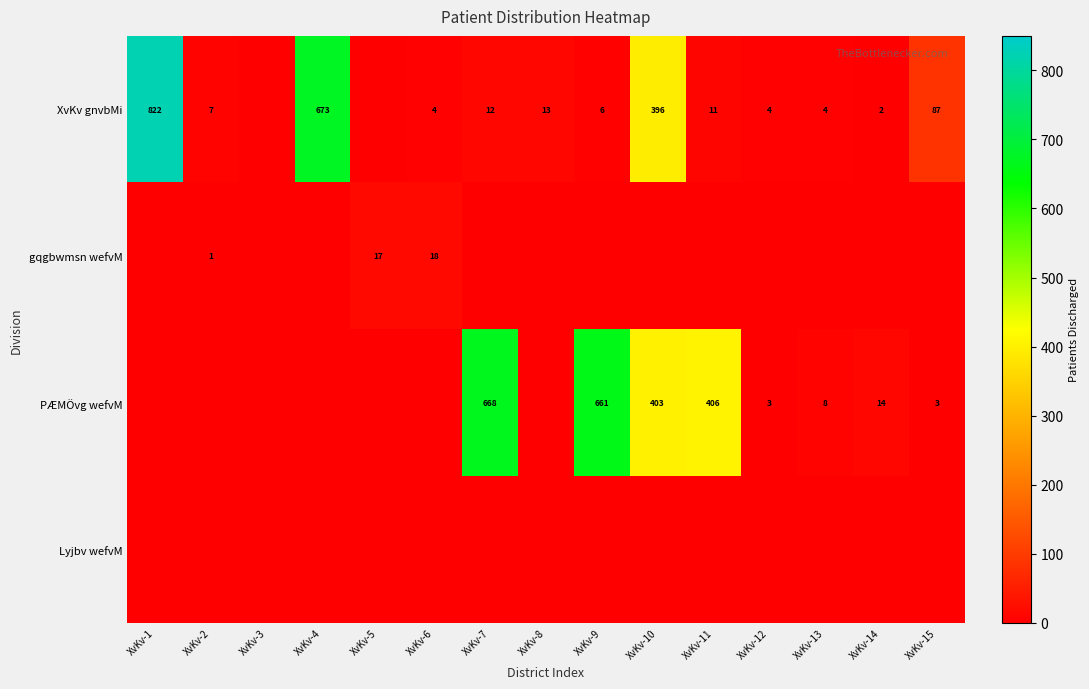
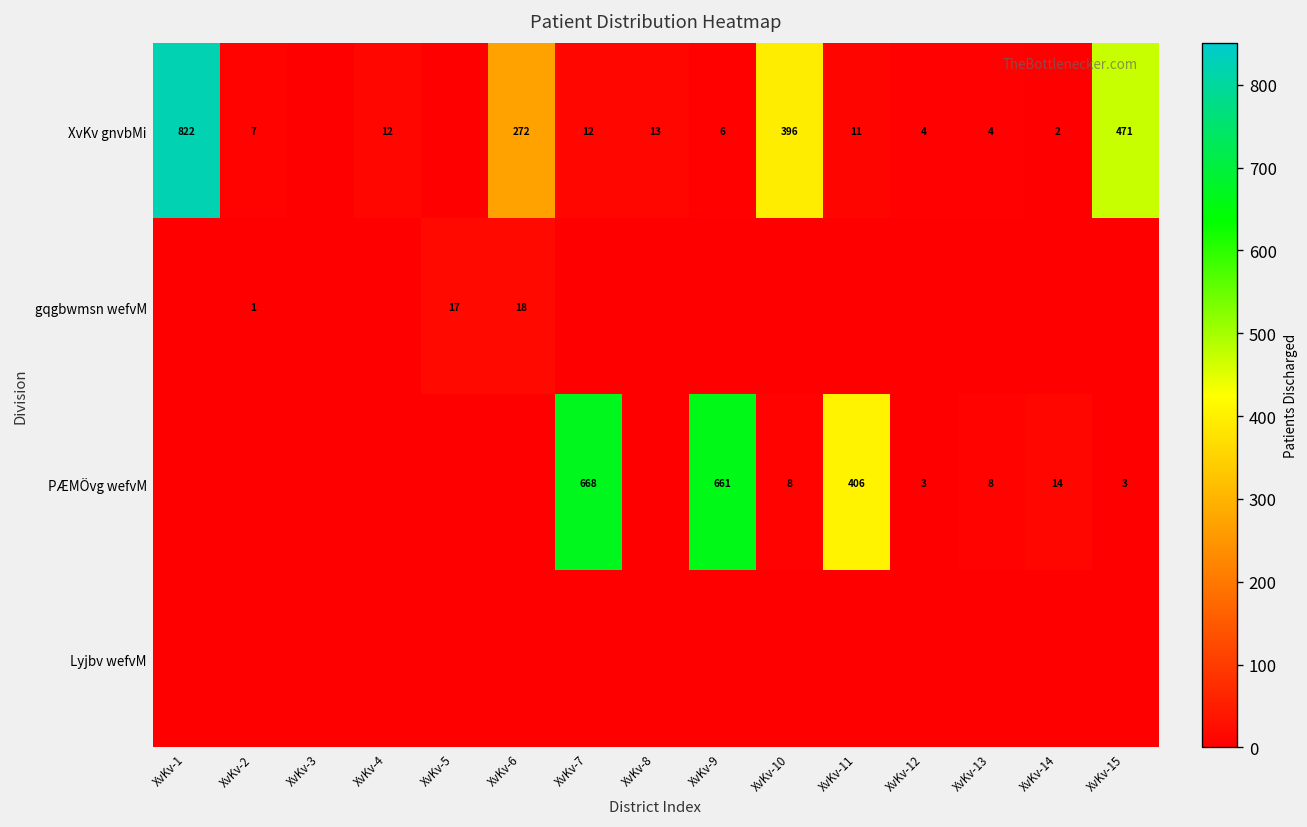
  {
    "XvKv gnvbMi": {
      "XvKv-1": 822,
      "XvKv-2": 7,
-     "XvKv-4": 673,
-     "XvKv-6": 4,
+     "XvKv-4": 12,
+     "XvKv-6": 272,
      "XvKv-7": 12,
      "XvKv-8": 13,
      "XvKv-9": 6,
      "XvKv-10": 396,
      "XvKv-11": 11,
      "XvKv-12": 4,
      "XvKv-13": 4,
-     "XvKv-15": 87
+     "XvKv-15": 471
    },
    "gqgbwmsn wefvM": {
      "XvKv-2": 1,
      "XvKv-5": 17,
      "XvKv-6": 18
    },
    "PÆMÖvg wefvM": {
      "XvKv-7": 668,
      "XvKv-9": 661,
-     "XvKv-10": 403,
+     "XvKv-10": 8,
      "XvKv-11": 406,
      "XvKv-12": 3,
      "XvKv-13": 8,
      "XvKv-14": 14,
      "XvKv-15": 3
    }
  }
